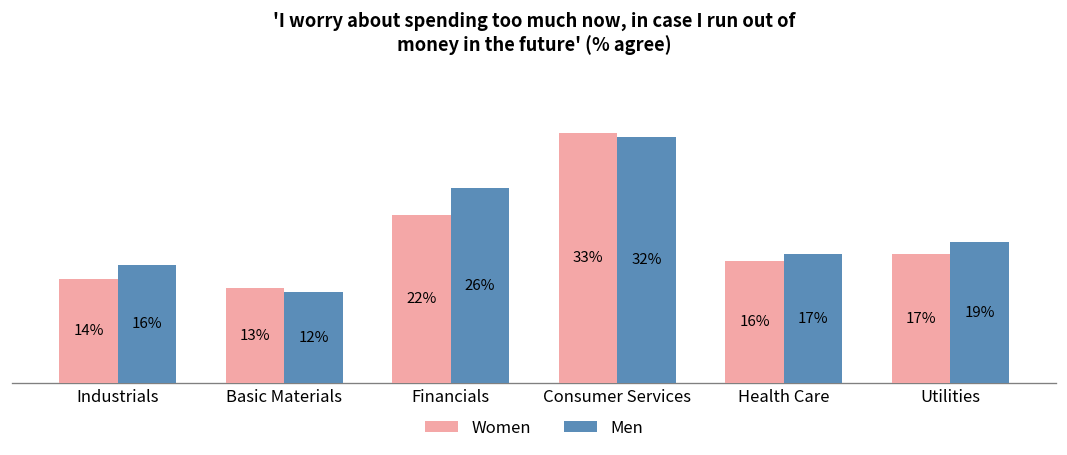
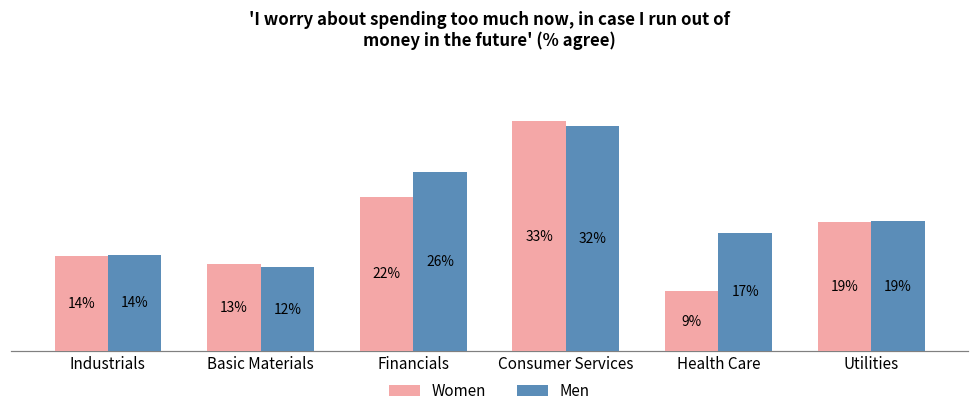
  {
    "Women": {
      "Industrials": "14%",
      "Basic Materials": "13%",
      "Financials": "22%",
      "Consumer Services": "33%",
-     "Health Care": "16%",
-     "Utilities": "17%"
+     "Health Care": "9%",
+     "Utilities": "19%"
    },
    "Men": {
-     "Industrials": "16%",
+     "Industrials": "14%",
      "Basic Materials": "12%",
      "Financials": "26%",
      "Consumer Services": "32%",
      "Health Care": "17%",
      "Utilities": "19%"
    }
  }
